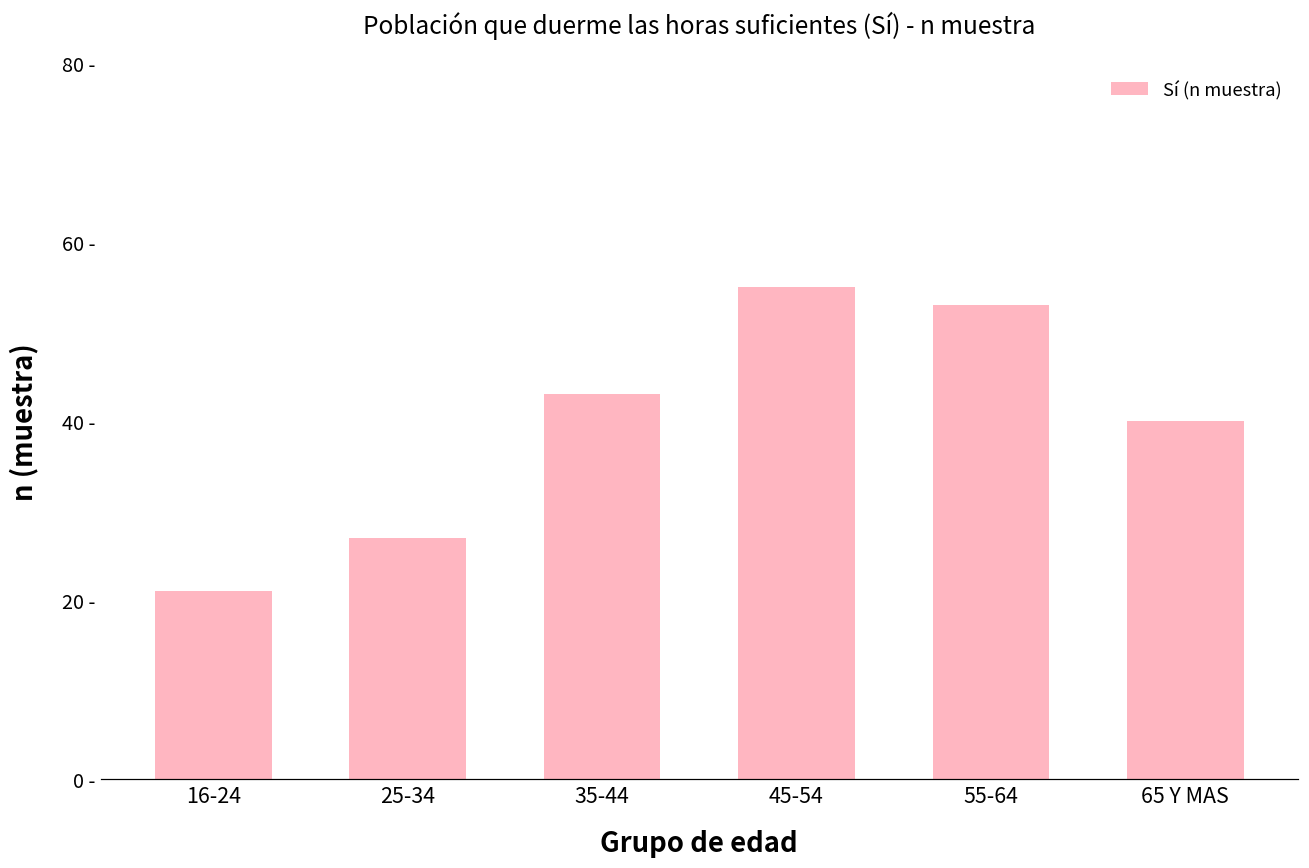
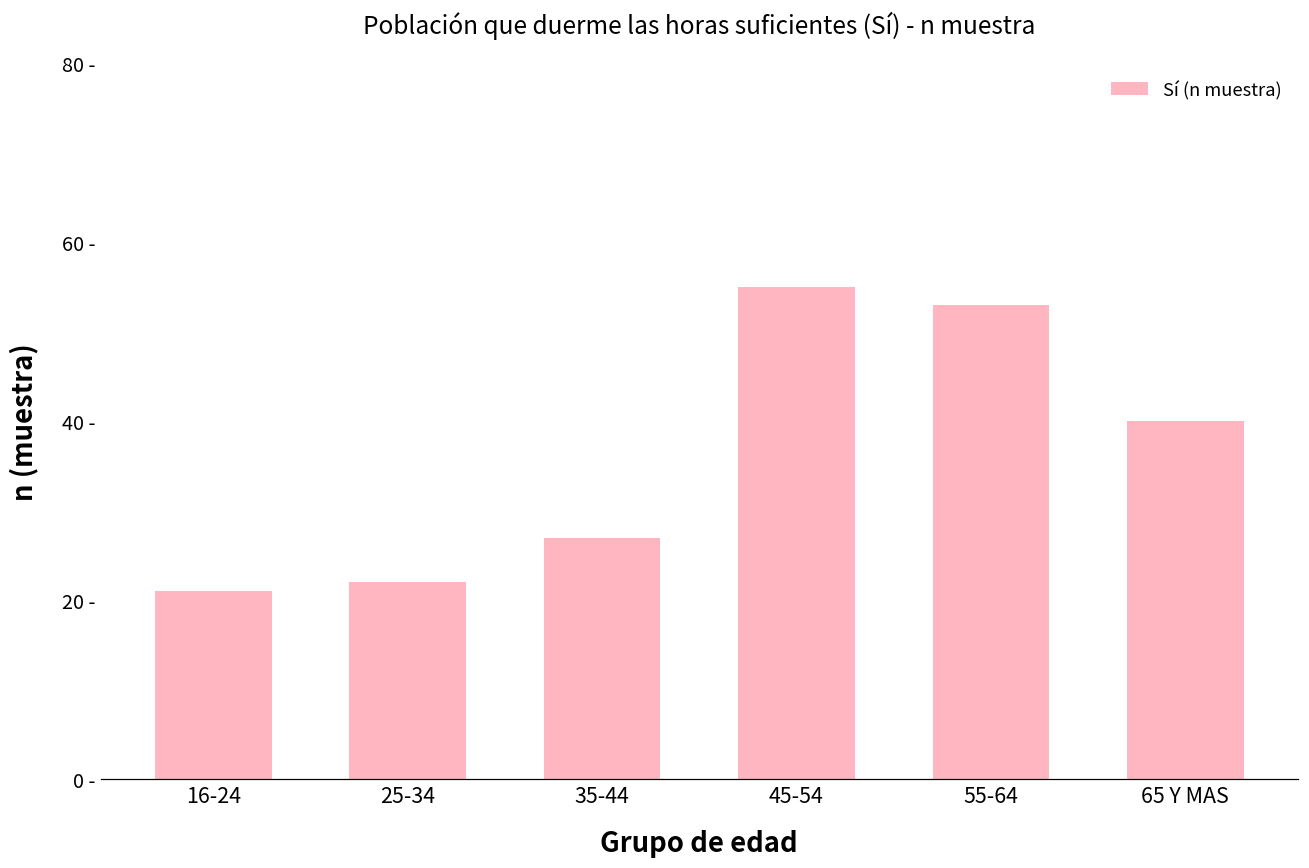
  {
    "16-24": "21 -",
-   "25-34": "27 -",
-   "35-44": "43 -",
+   "25-34": "22 -",
+   "35-44": "27 -",
    "45-54": "55 -",
    "55-64": "53 -",
    "65 Y MAS": "40 -"
  }
